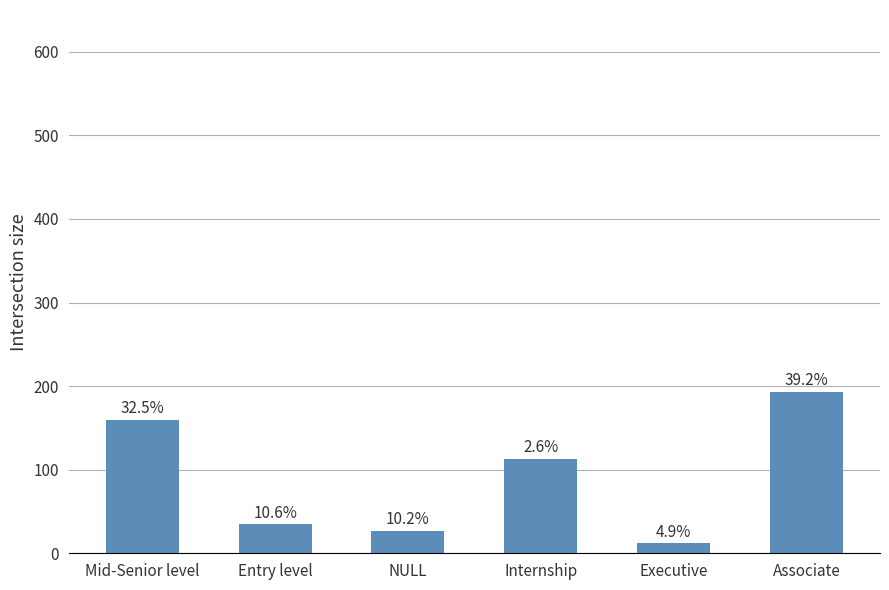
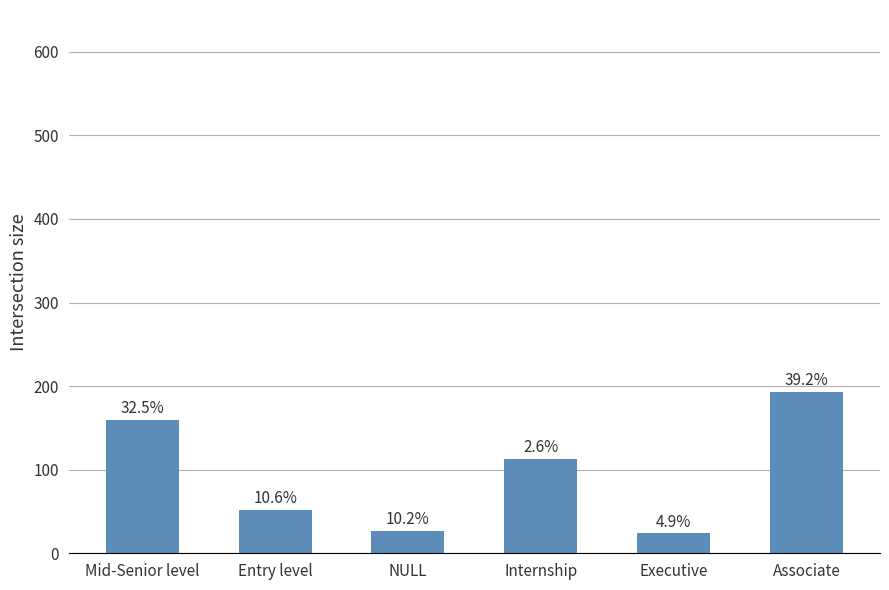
  {
-   "Entry level": 40,
-   "Executive": 10
+   "Entry level": 50,
+   "Executive": 20
  }
